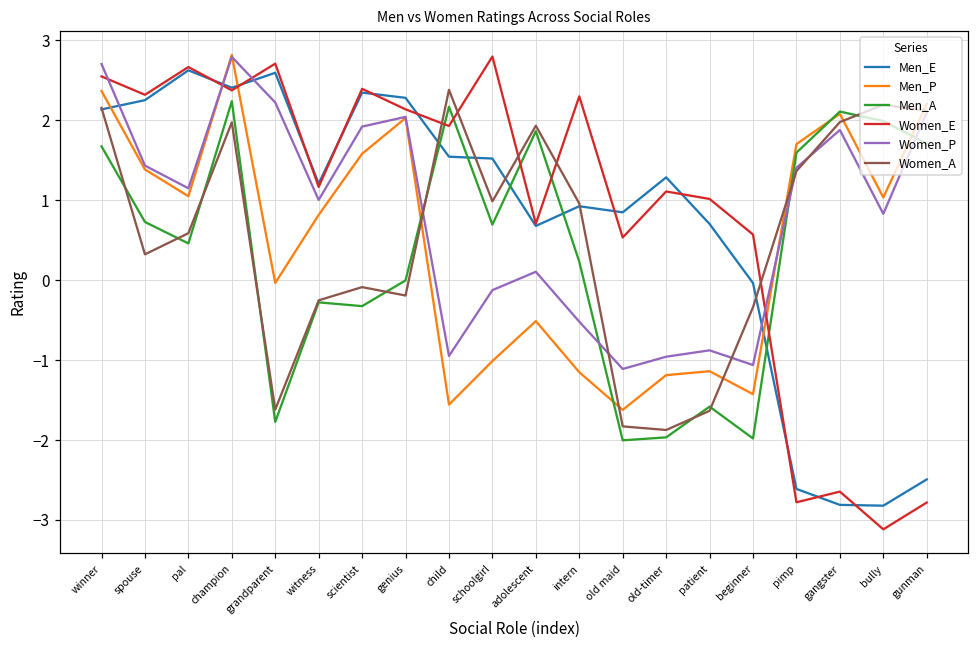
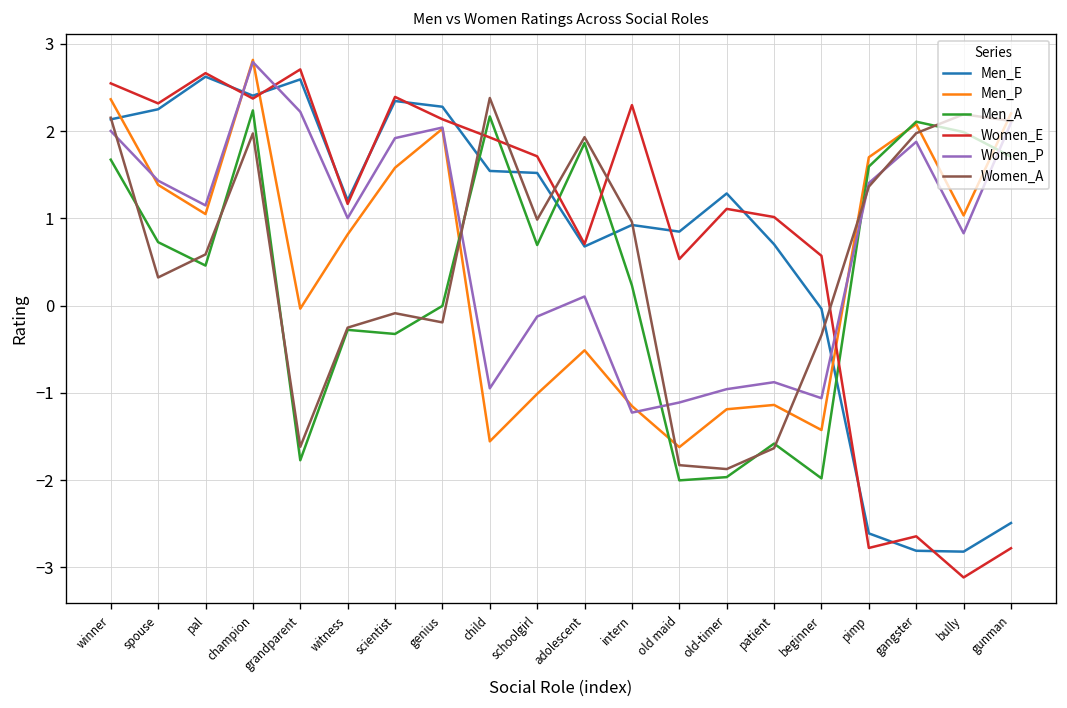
  {
    "Men_E": {
      "spouse": 2.2,
      "pal": 2.6,
      "grandparent": 2.6,
      "witness": 1.2,
      "scientist": 2.3,
      "genius": 2.3,
      "child": 1.5,
      "schoolgirl": 1.5,
      "old maid": 0.8,
      "old-timer": 1.3,
      "patient": 0.7,
      "beginner": 0.0,
      "pimp": -2.6,
      "gangster": -2.8,
      "bully": -2.8,
      "gunman": -2.5
    },
    "Men_P": {
      "winner": 2.4,
      "spouse": 1.4,
      "pal": 1.0,
      "grandparent": 0.0,
      "witness": 0.8,
      "scientist": 1.6,
      "child": -1.6,
      "schoolgirl": -1.0,
      "adolescent": -0.5,
      "intern": -1.2,
      "old maid": -1.6,
      "old-timer": -1.2,
      "patient": -1.1,
      "beginner": -1.4,
      "pimp": 1.7,
      "bully": 1.0
    },
    "Men_A": {
      "winner": 1.7,
      "spouse": 0.7,
      "pal": 0.5,
      "champion": 2.2,
      "grandparent": -1.8,
      "scientist": -0.3,
      "genius": 0.0,
      "child": 2.2,
      "schoolgirl": 0.7,
      "adolescent": 1.9,
      "intern": 0.2,
      "old maid": -2.0,
      "old-timer": -2.0,
      "patient": -1.6,
      "beginner": -2.0,
      "pimp": 1.6
    },
    "Women_E": {
      "winner": 2.5,
      "spouse": 2.3,
      "pal": 2.7,
      "grandparent": 2.7,
      "witness": 1.2,
      "scientist": 2.4,
      "genius": 2.1,
      "child": 1.9,
-     "schoolgirl": 2.8,
+     "schoolgirl": 1.7,
      "intern": 2.3,
      "old maid": 0.5,
      "old-timer": 1.1,
      "patient": 1.0,
      "beginner": 0.6,
      "pimp": -2.8,
      "gangster": -2.6,
      "bully": -3.1,
      "gunman": -2.8
    },
    "Women_P": {
-     "winner": 2.7,
+     "winner": 2.0,
      "spouse": 1.4,
      "pal": 1.1,
      "grandparent": 2.2,
      "witness": 1.0,
      "scientist": 1.9,
      "child": -0.9,
      "schoolgirl": -0.1,
      "adolescent": 0.1,
-     "intern": -0.5,
+     "intern": -1.2,
      "old maid": -1.1,
      "old-timer": -1.0,
      "patient": -0.9,
      "beginner": -1.1,
      "pimp": 1.4,
      "gangster": 1.9,
      "bully": 0.8
    },
    "Women_A": {
      "spouse": 0.3,
      "pal": 0.6,
      "champion": 2.0,
      "grandparent": -1.6,
      "scientist": -0.1,
      "genius": -0.2,
      "child": 2.4,
      "schoolgirl": 1.0,
      "adolescent": 1.9,
      "old maid": -1.8,
      "old-timer": -1.9,
      "patient": -1.6,
      "beginner": -0.3,
      "pimp": 1.4,
      "gangster": 2.0
    }
  }
